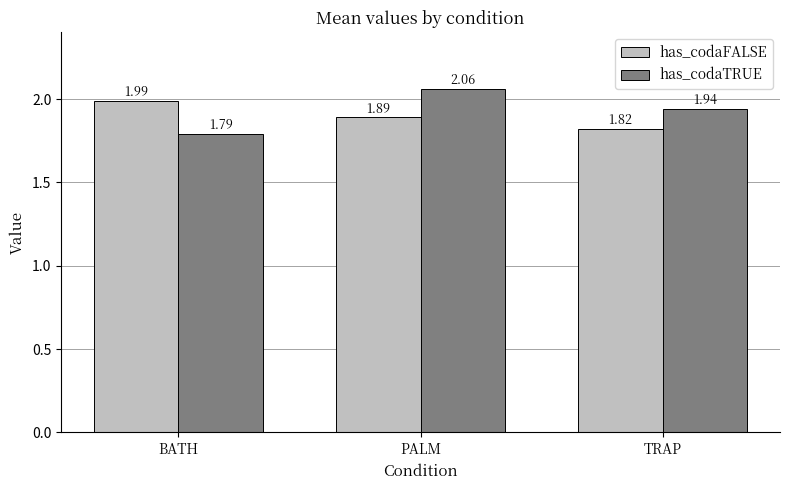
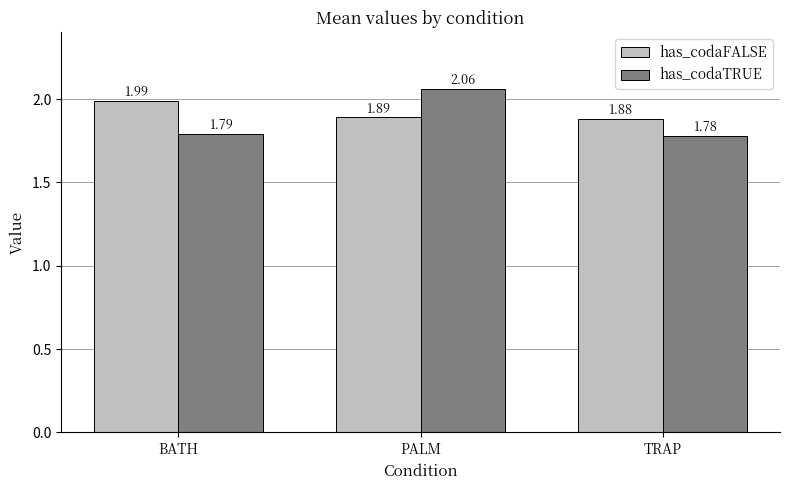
  {
    "has_codaFALSE": {
      "BATH": 1.99,
      "PALM": 1.89,
-     "TRAP": 1.82
+     "TRAP": 1.88
    },
    "has_codaTRUE": {
      "BATH": 1.79,
      "PALM": 2.06,
-     "TRAP": 1.94
+     "TRAP": 1.78
    }
  }
